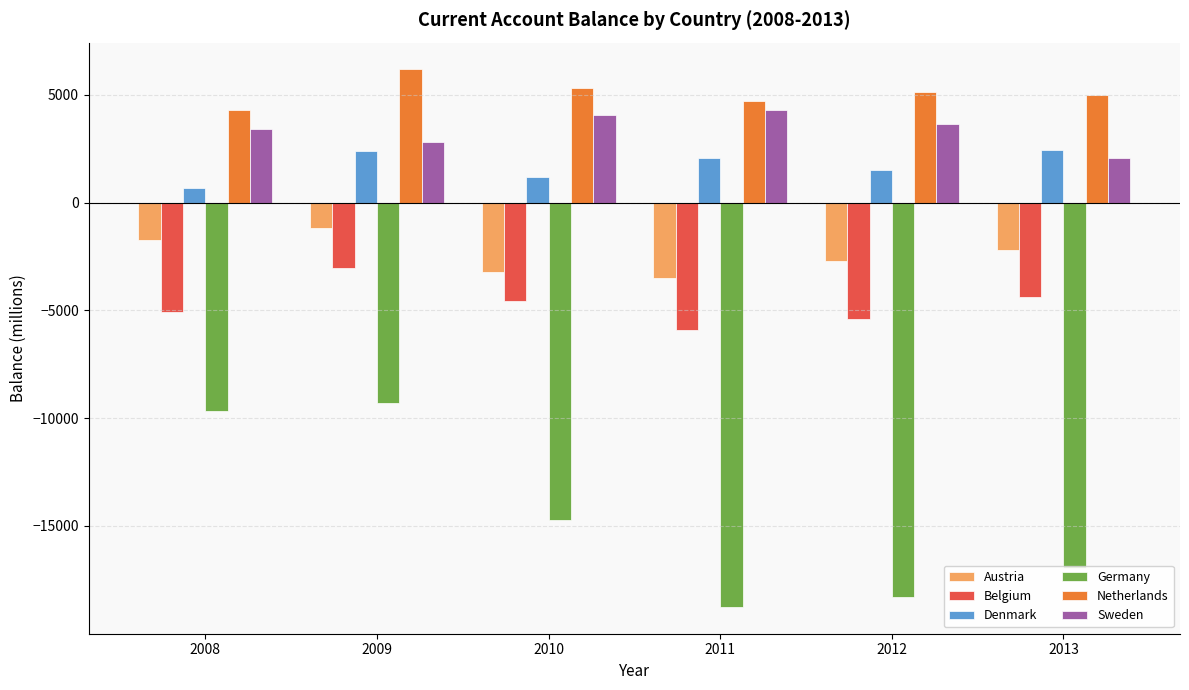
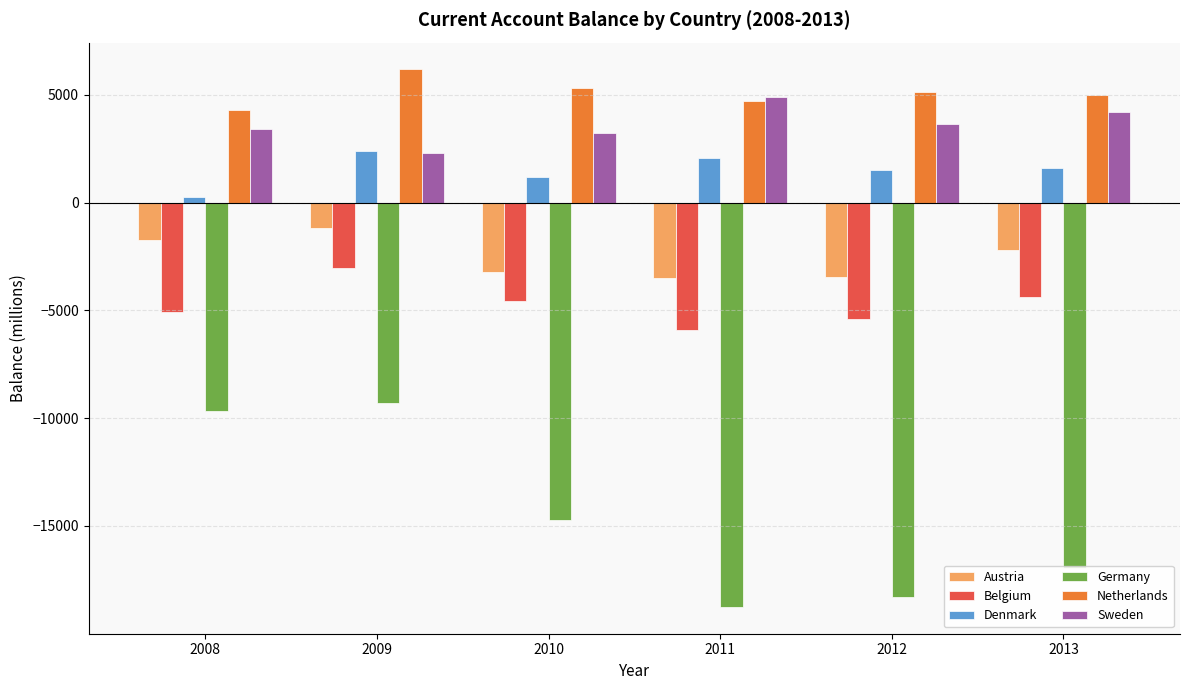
  {
    "Austria": {
      "2008": -1700,
      "2009": -1200,
      "2010": -3200,
      "2011": -3500,
-     "2012": -2700,
+     "2012": -3400,
      "2013": -2200
    },
    "Denmark": {
-     "2008": 700,
+     "2008": 300,
      "2009": 2400,
      "2010": 1200,
      "2011": 2100,
      "2012": 1500,
-     "2013": 2400
+     "2013": 1600
    },
    "Germany": {
      "2008": -9700,
      "2009": -9300,
      "2010": -14700,
      "2011": -18800,
      "2012": -18300
    },
    "Sweden": {
      "2008": 3400,
-     "2009": 2800,
-     "2010": 4100,
-     "2011": 4300,
+     "2009": 2300,
+     "2010": 3200,
+     "2011": 4900,
      "2012": 3700,
-     "2013": 2100
+     "2013": 4200
    }
  }
